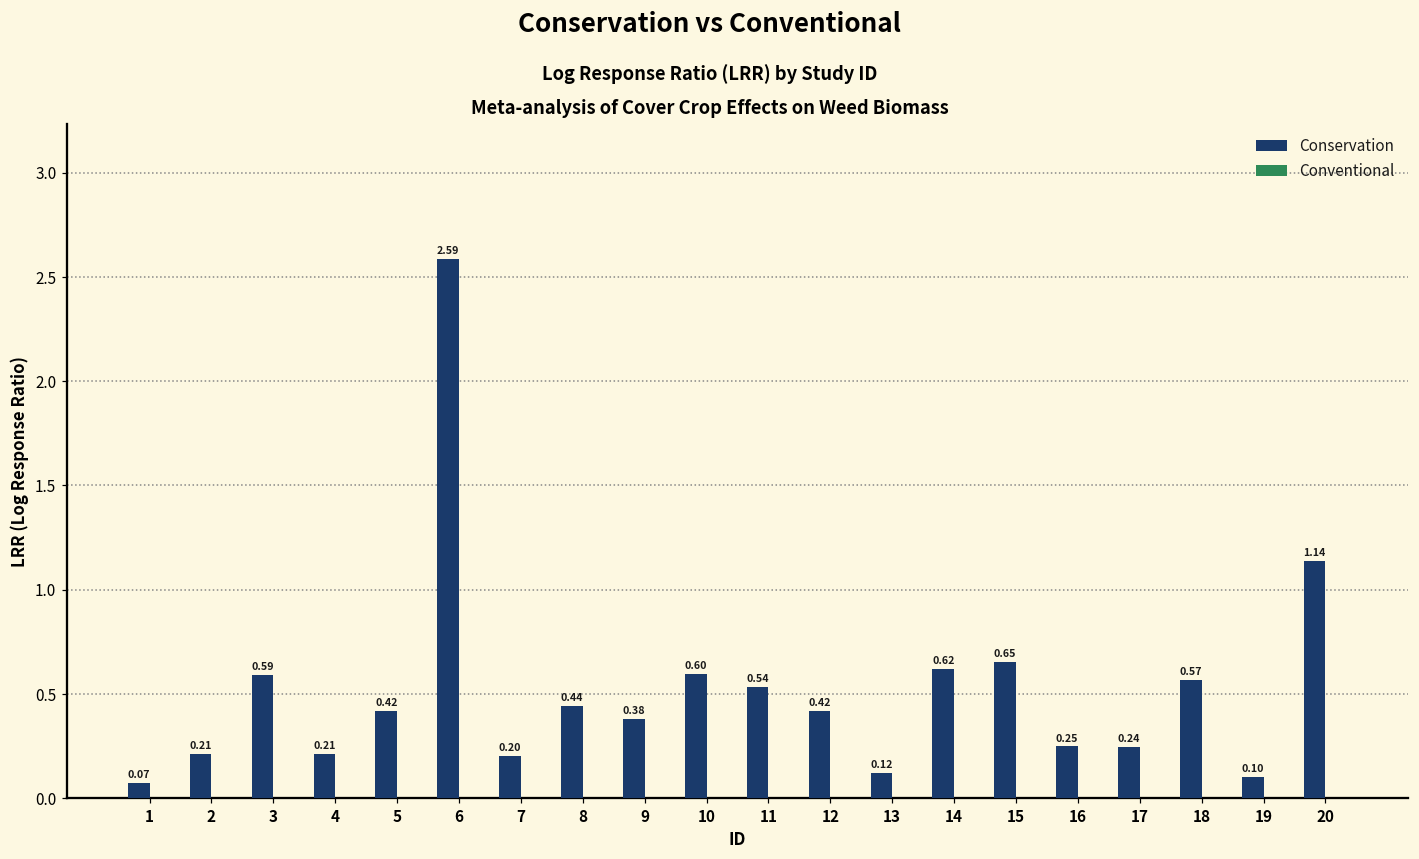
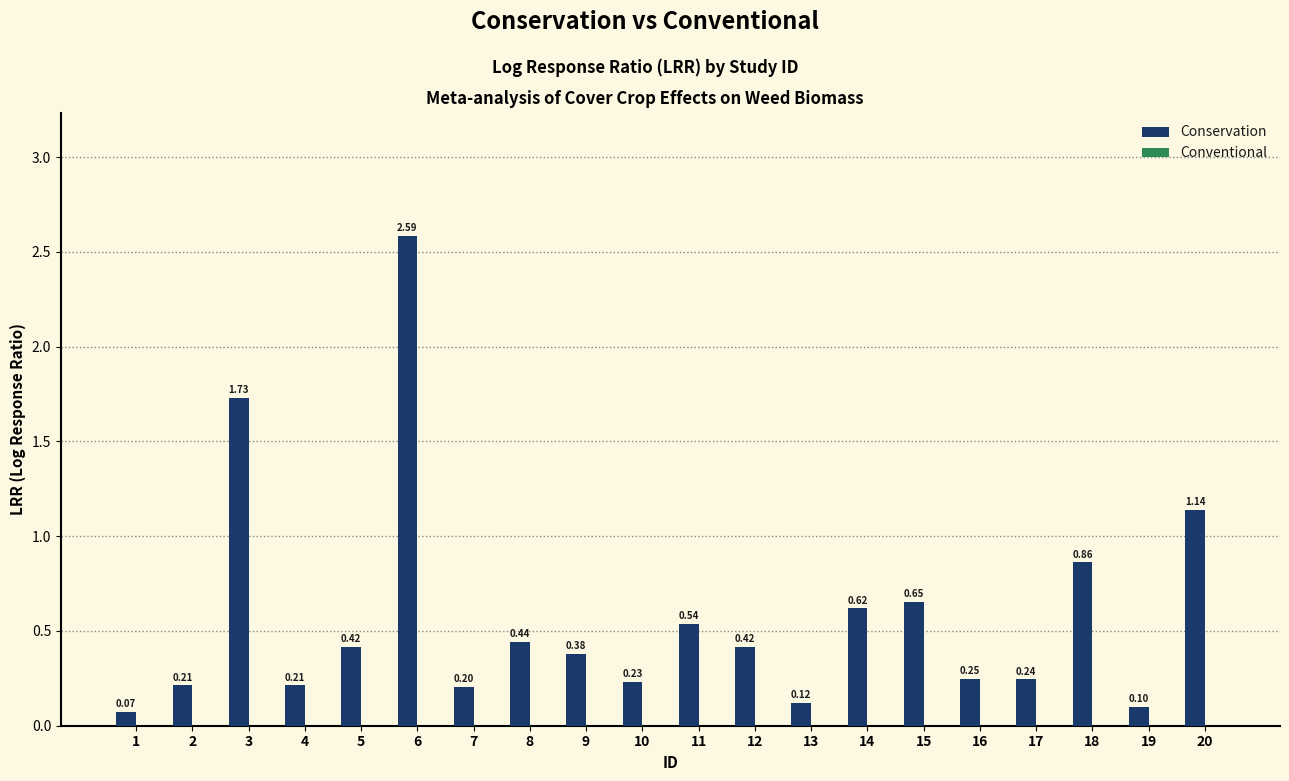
  {
    "Conservation": {
      "1": 0.07,
      "2": 0.21,
-     "3": 0.59,
+     "3": 1.73,
      "4": 0.21,
      "5": 0.42,
      "6": 2.59,
      "7": 0.20,
      "8": 0.44,
      "9": 0.38,
-     "10": 0.60,
+     "10": 0.23,
      "11": 0.54,
      "12": 0.42,
      "13": 0.12,
      "14": 0.62,
      "15": 0.65,
      "16": 0.25,
      "17": 0.24,
-     "18": 0.57,
+     "18": 0.86,
      "19": 0.10,
      "20": 1.14
    },
    "Conventional": {
      "1": 0.00,
      "2": 0.00,
      "3": 0.00,
      "4": 0.00,
      "5": 0.00,
      "6": 0.00,
      "7": 0.00,
      "8": 0.00,
      "9": 0.00,
      "10": 0.00,
      "11": 0.00,
      "12": 0.00,
      "13": 0.00,
      "14": 0.00,
      "15": 0.00,
      "16": 0.00,
      "17": 0.00,
      "18": 0.00,
      "19": 0.00,
      "20": 0.00
    }
  }
